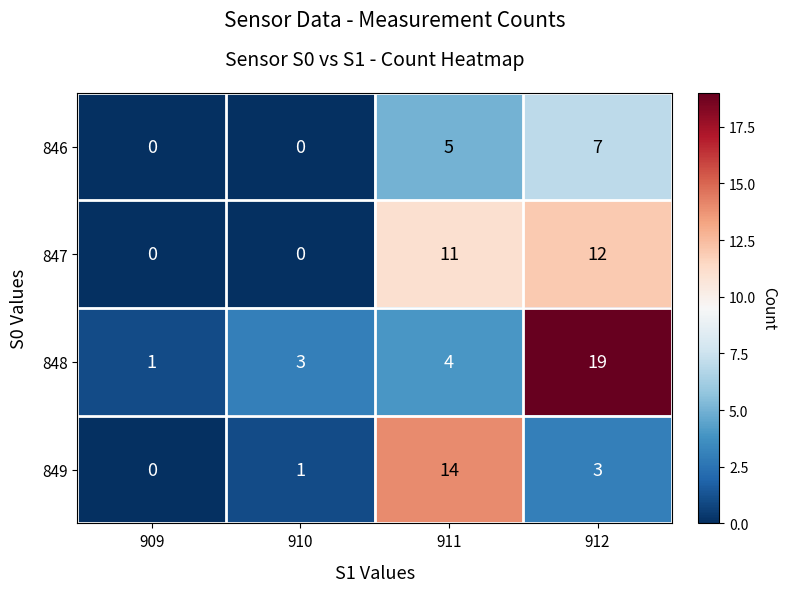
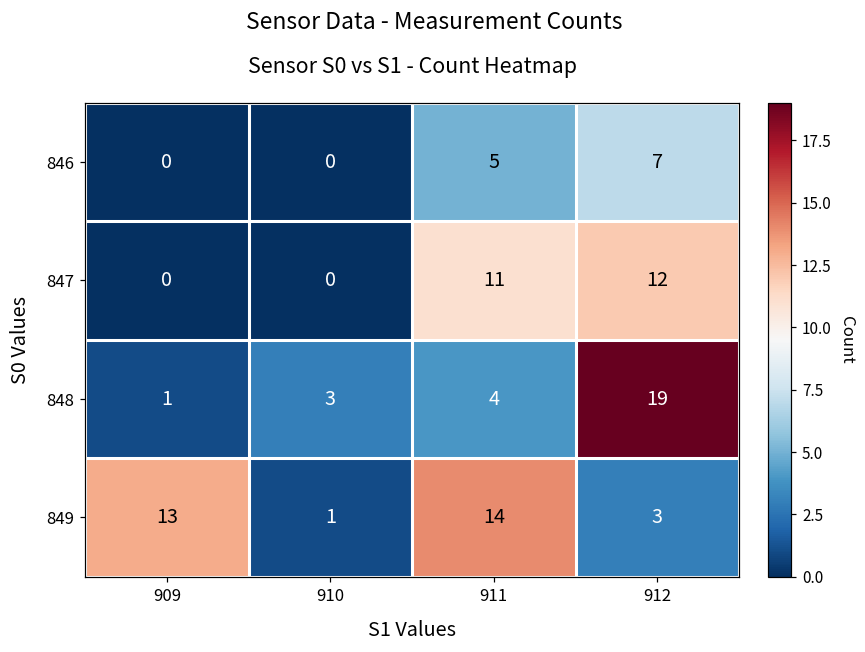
  {
    "846": {
      "909": 0,
      "910": 0,
      "911": 5,
      "912": 7
    },
    "847": {
      "909": 0,
      "910": 0,
      "911": 11,
      "912": 12
    },
    "848": {
      "909": 1,
      "910": 3,
      "911": 4,
      "912": 19
    },
    "849": {
-     "909": 0,
+     "909": 13,
      "910": 1,
      "911": 14,
      "912": 3
    }
  }
